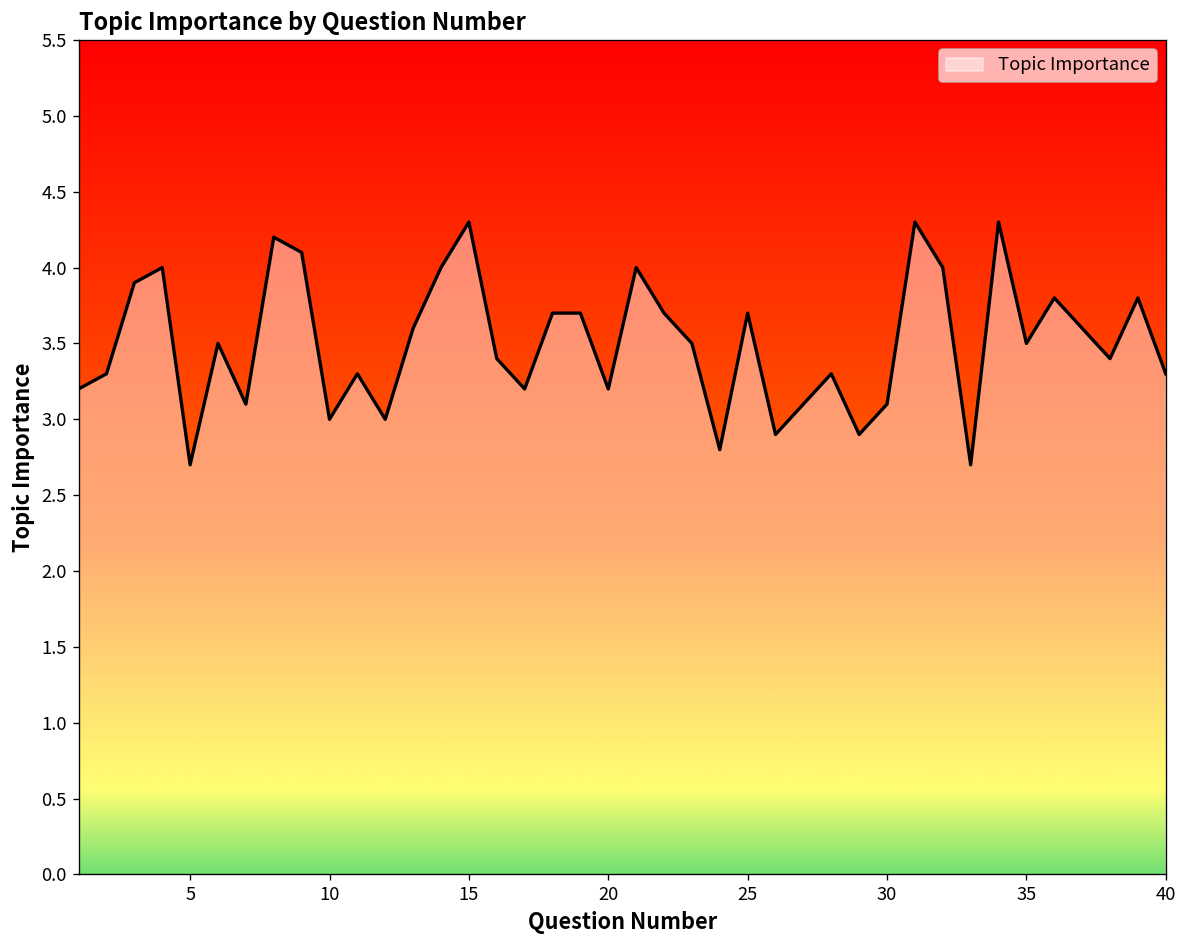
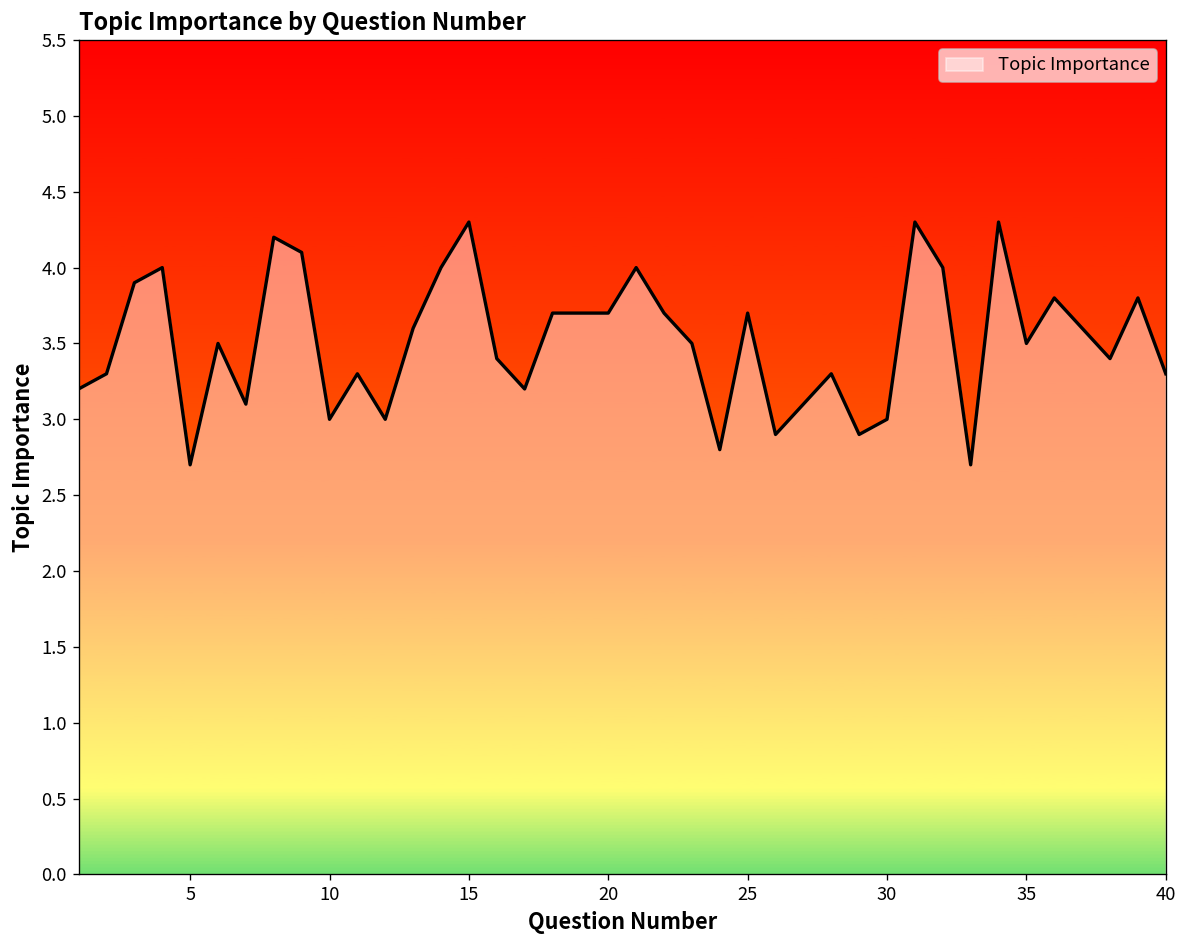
  {
    "5": 2.7,
    "10": 3.0,
    "15": 4.3,
-   "20": 3.2,
+   "20": 3.7,
    "25": 3.7,
-   "30": 3.1,
+   "30": 3.0,
    "35": 3.5,
    "40": 3.3
  }
